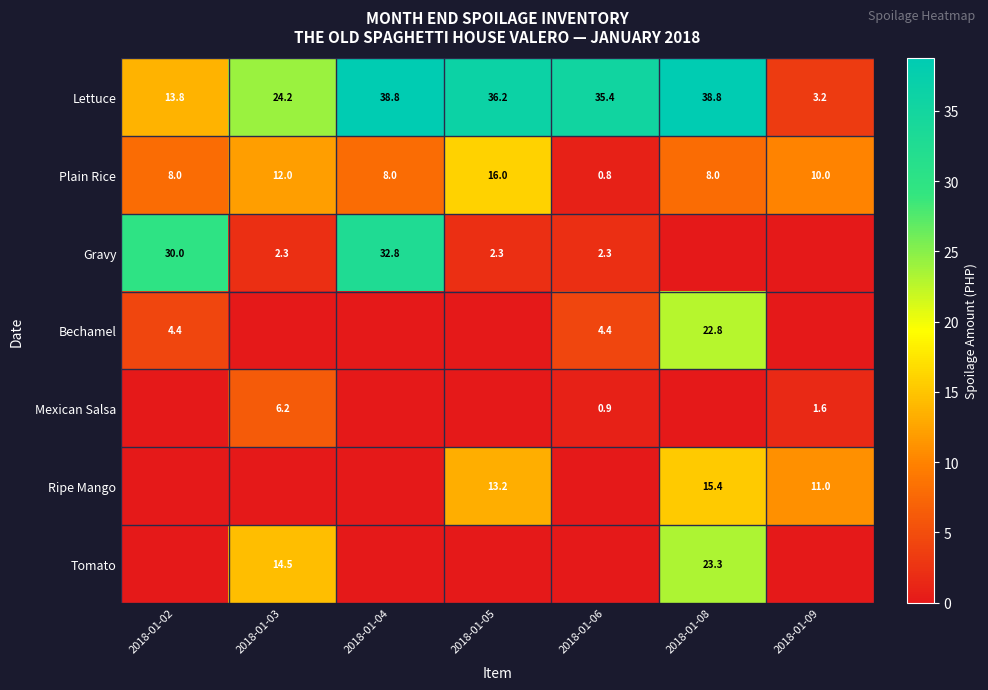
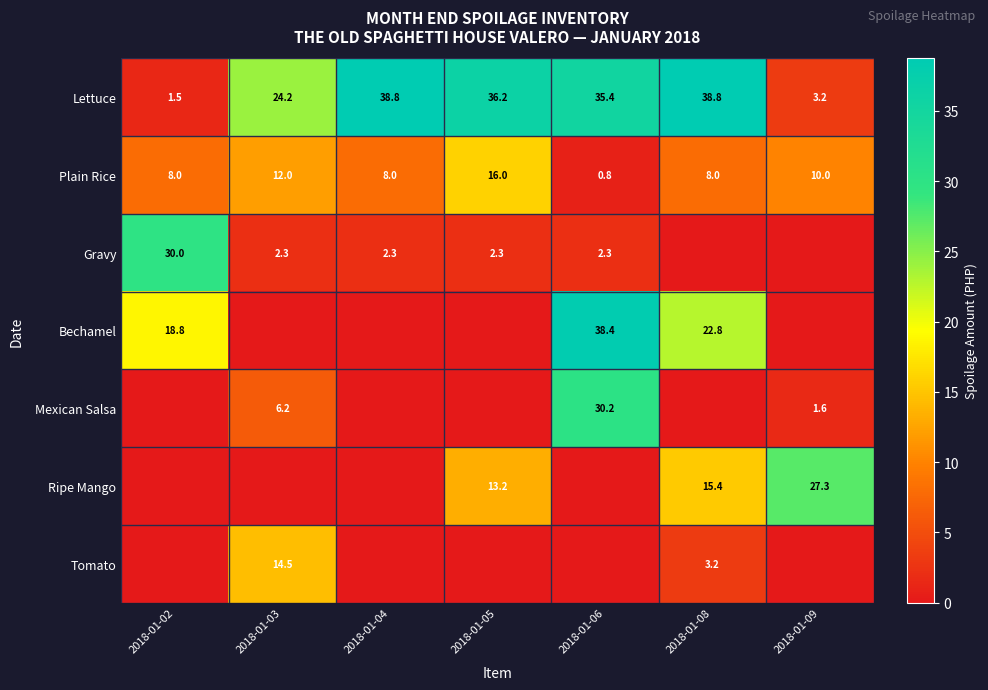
  {
    "Lettuce": {
-     "2018-01-02": 13.8,
+     "2018-01-02": 1.5,
      "2018-01-03": 24.2,
      "2018-01-04": 38.8,
      "2018-01-05": 36.2,
      "2018-01-06": 35.4,
      "2018-01-08": 38.8,
      "2018-01-09": 3.2
    },
    "Plain Rice": {
      "2018-01-02": 8.0,
      "2018-01-03": 12.0,
      "2018-01-04": 8.0,
      "2018-01-05": 16.0,
      "2018-01-06": 0.8,
      "2018-01-08": 8.0,
      "2018-01-09": 10.0
    },
    "Gravy": {
      "2018-01-02": 30.0,
      "2018-01-03": 2.3,
-     "2018-01-04": 32.8,
+     "2018-01-04": 2.3,
      "2018-01-05": 2.3,
      "2018-01-06": 2.3
    },
    "Bechamel": {
-     "2018-01-02": 4.4,
-     "2018-01-06": 4.4,
+     "2018-01-02": 18.8,
+     "2018-01-06": 38.4,
      "2018-01-08": 22.8
    },
    "Mexican Salsa": {
      "2018-01-03": 6.2,
-     "2018-01-06": 0.9,
+     "2018-01-06": 30.2,
      "2018-01-09": 1.6
    },
    "Ripe Mango": {
      "2018-01-05": 13.2,
      "2018-01-08": 15.4,
-     "2018-01-09": 11.0
+     "2018-01-09": 27.3
    },
    "Tomato": {
      "2018-01-03": 14.5,
-     "2018-01-08": 23.3
+     "2018-01-08": 3.2
    }
  }
